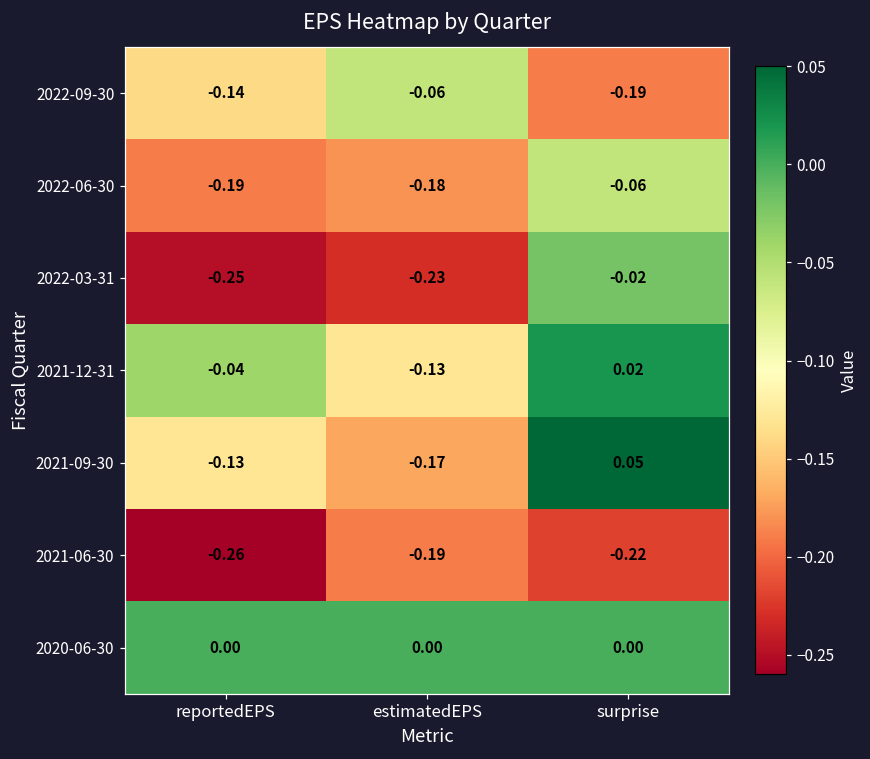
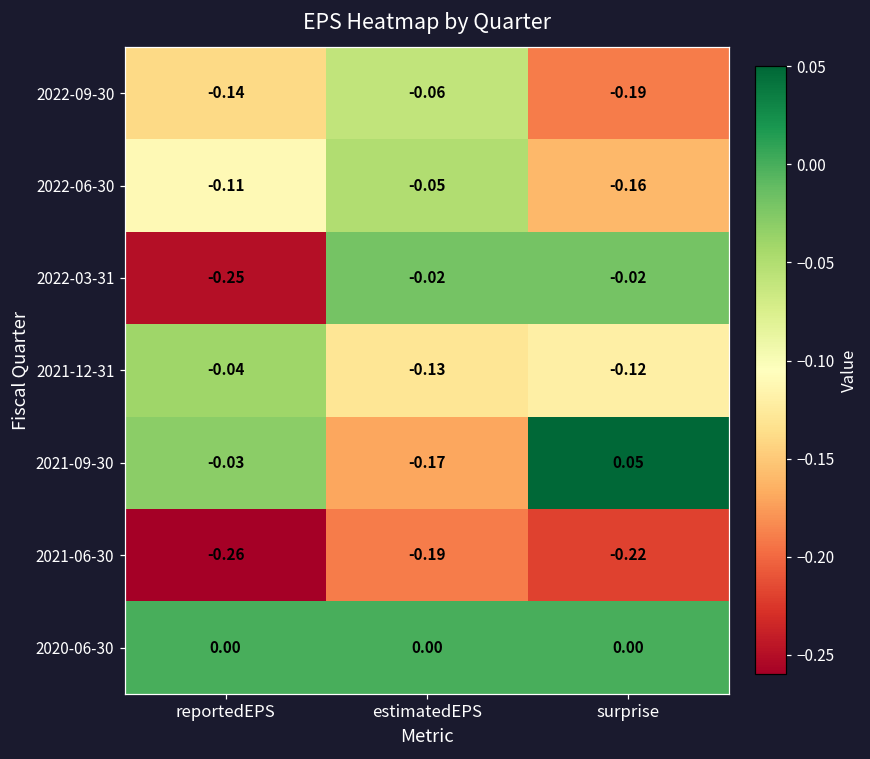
  {
    "2022-09-30": {
      "reportedEPS": -0.14,
      "estimatedEPS": -0.06,
      "surprise": -0.19
    },
    "2022-06-30": {
-     "reportedEPS": -0.19,
-     "estimatedEPS": -0.18,
-     "surprise": -0.06
+     "reportedEPS": -0.11,
+     "estimatedEPS": -0.05,
+     "surprise": -0.16
    },
    "2022-03-31": {
      "reportedEPS": -0.25,
-     "estimatedEPS": -0.23,
+     "estimatedEPS": -0.02,
      "surprise": -0.02
    },
    "2021-12-31": {
      "reportedEPS": -0.04,
      "estimatedEPS": -0.13,
-     "surprise": 0.02
+     "surprise": -0.12
    },
    "2021-09-30": {
-     "reportedEPS": -0.13,
+     "reportedEPS": -0.03,
      "estimatedEPS": -0.17,
      "surprise": 0.05
    },
    "2021-06-30": {
      "reportedEPS": -0.26,
      "estimatedEPS": -0.19,
      "surprise": -0.22
    },
    "2020-06-30": {
      "reportedEPS": 0.00,
      "estimatedEPS": 0.00,
      "surprise": 0.00
    }
  }
